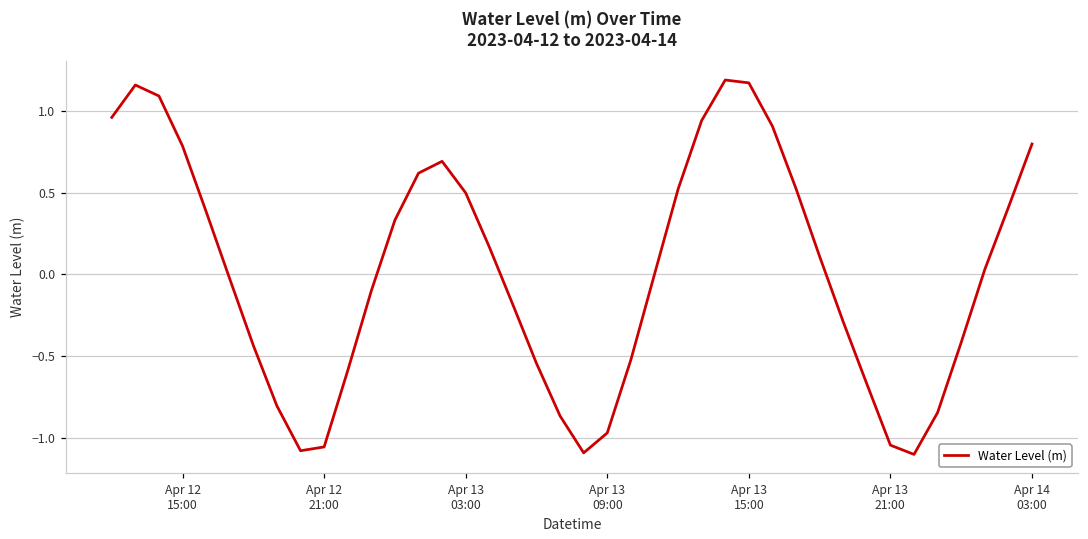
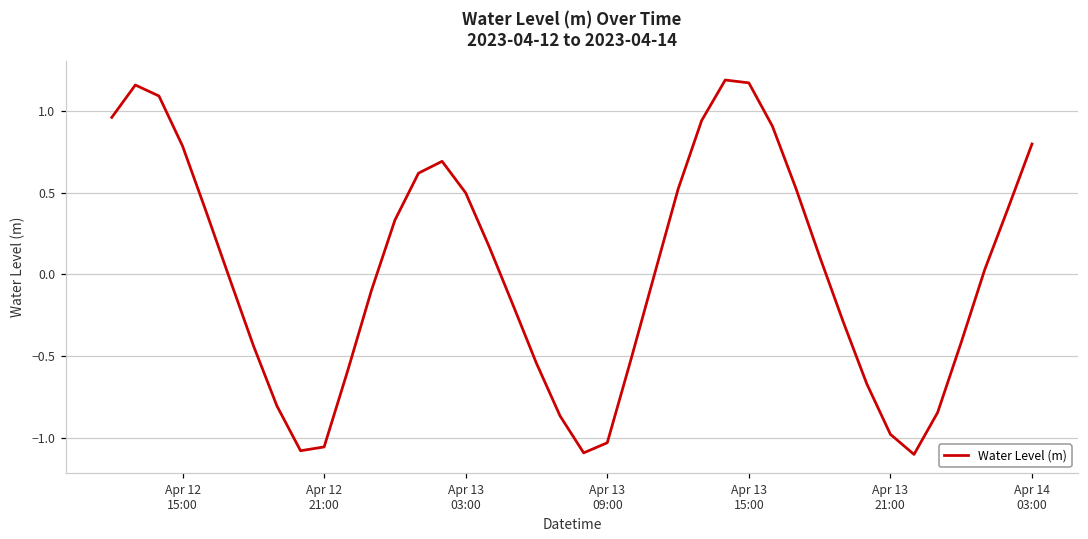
  {
    "Apr 12 15:00": 0.78,
    "Apr 12 21:00": -1.05,
    "Apr 13 03:00": 0.50,
-   "Apr 13 09:00": -0.97,
+   "Apr 13 09:00": -1.03,
    "Apr 13 15:00": 1.17,
-   "Apr 13 21:00": -1.04,
+   "Apr 13 21:00": -0.98,
    "Apr 14 03:00": 0.80
  }
